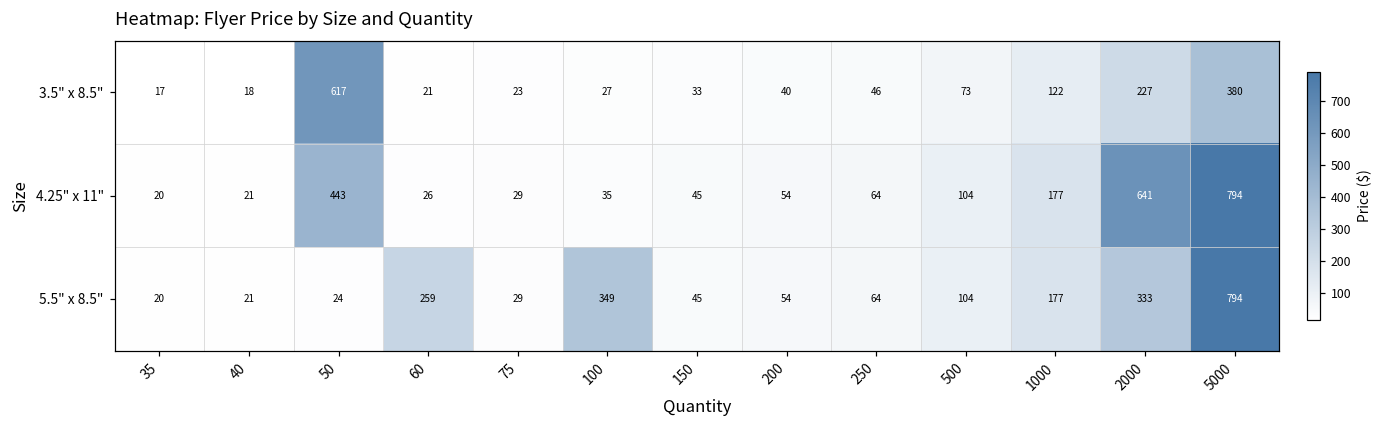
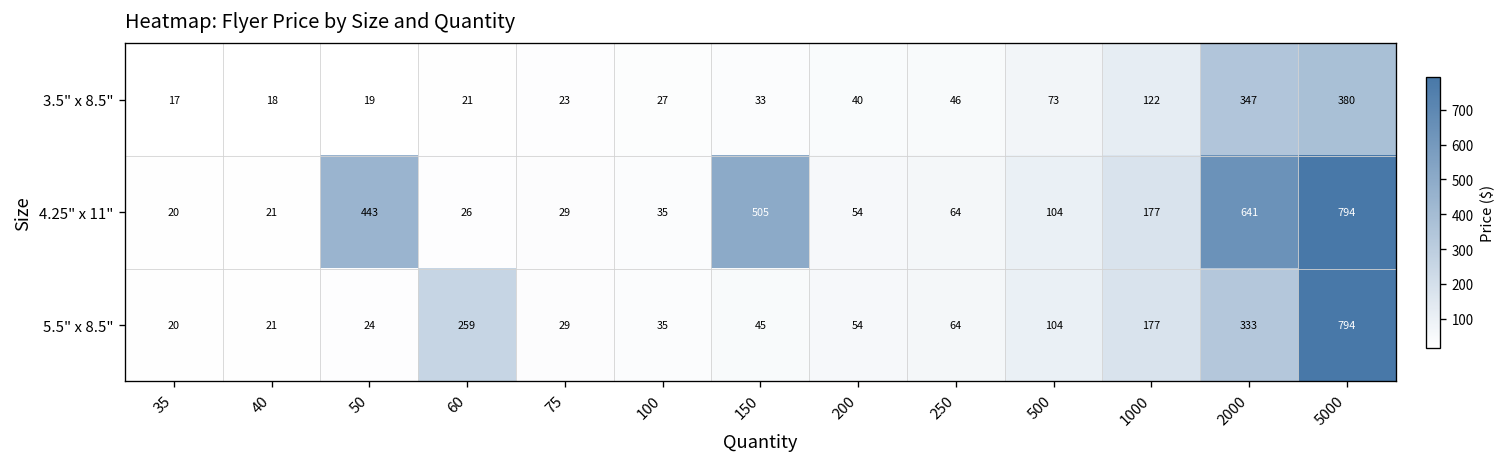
  {
    "3.5\" x 8.5\"": {
      "35": 17,
      "40": 18,
-     "50": 617,
+     "50": 19,
      "60": 21,
      "75": 23,
      "100": 27,
      "150": 33,
      "200": 40,
      "250": 46,
      "500": 73,
      "1000": 122,
-     "2000": 227,
+     "2000": 347,
      "5000": 380
    },
    "4.25\" x 11\"": {
      "35": 20,
      "40": 21,
      "50": 443,
      "60": 26,
      "75": 29,
      "100": 35,
-     "150": 45,
+     "150": 505,
      "200": 54,
      "250": 64,
      "500": 104,
      "1000": 177,
      "2000": 641,
      "5000": 794
    },
    "5.5\" x 8.5\"": {
      "35": 20,
      "40": 21,
      "50": 24,
      "60": 259,
      "75": 29,
-     "100": 349,
+     "100": 35,
      "150": 45,
      "200": 54,
      "250": 64,
      "500": 104,
      "1000": 177,
      "2000": 333,
      "5000": 794
    }
  }
